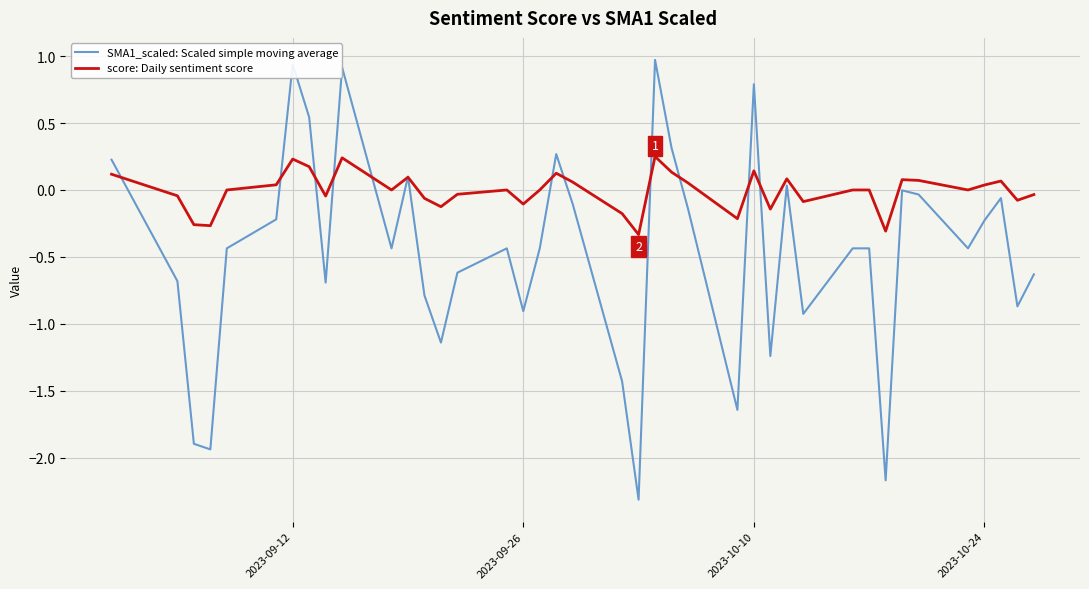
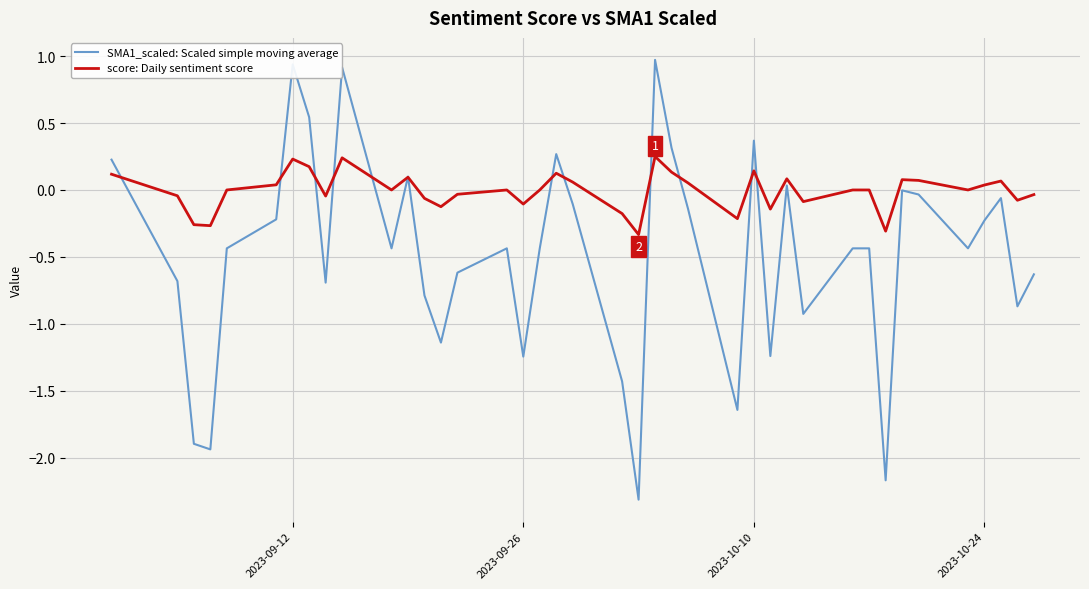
  {
    "SMA1_scaled: Scaled simple moving average": {
-     "2023-09-26": -0.91,
-     "2023-10-10": 0.79,
+     "2023-09-26": -1.24,
+     "2023-10-10": 0.37,
      "2023-10-24": -0.23
    },
    "score: Daily sentiment score": {
      "2023-09-12": 0.23,
      "2023-09-26": -0.11,
      "2023-10-10": 0.14,
      "2023-10-24": 0.04
    }
  }
